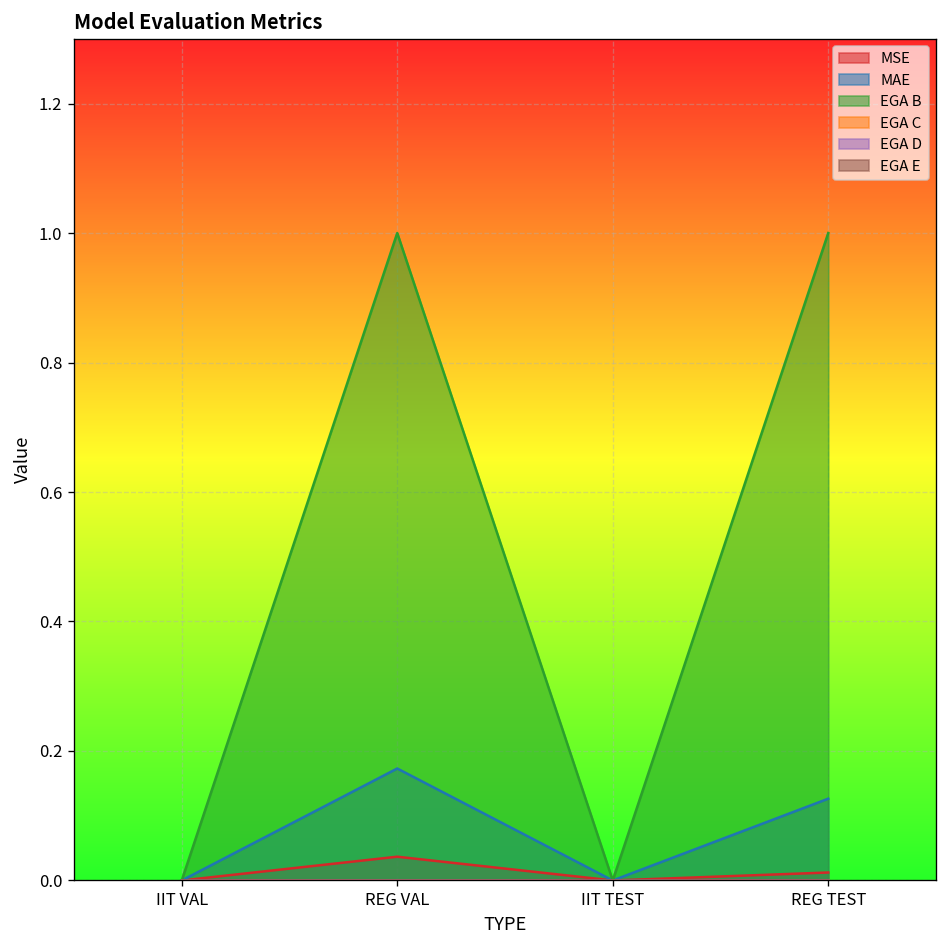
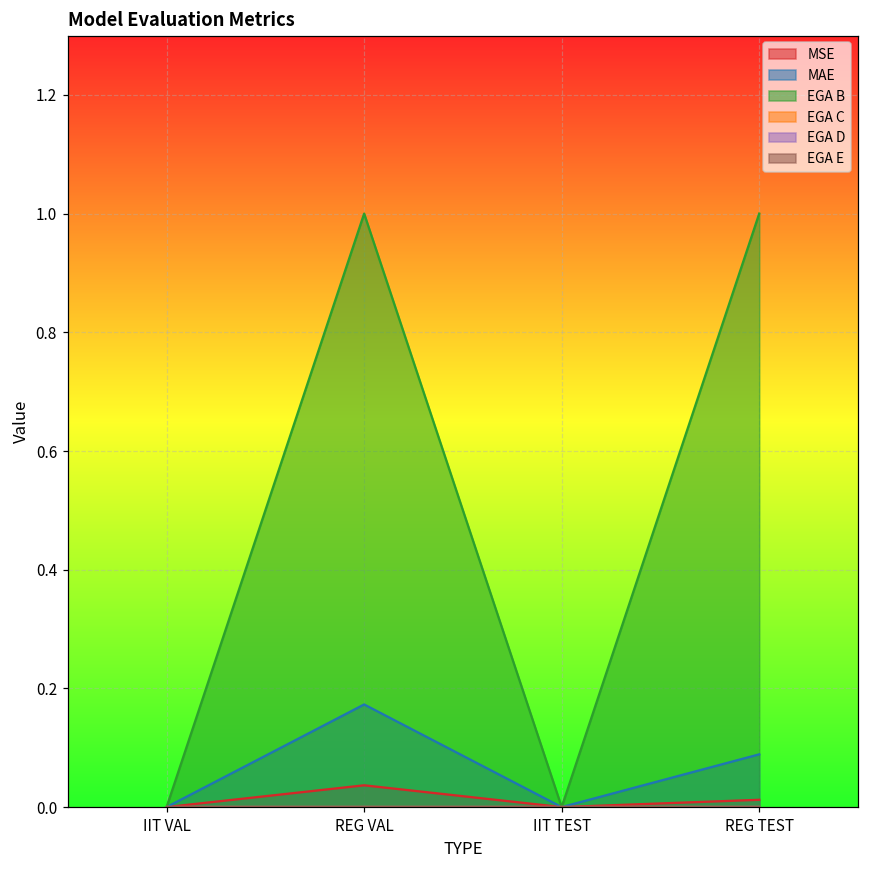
  {
    "MSE": {
      "REG VAL": 0.04,
      "REG TEST": 0.01
    },
    "MAE": {
      "REG VAL": 0.17,
-     "REG TEST": 0.13
+     "REG TEST": 0.09
    },
    "EGA B": {
      "REG VAL": 1.00,
      "REG TEST": 1.00
    },
    "EGA E": {
      "REG VAL": 0.00,
      "REG TEST": 0.00
    }
  }
